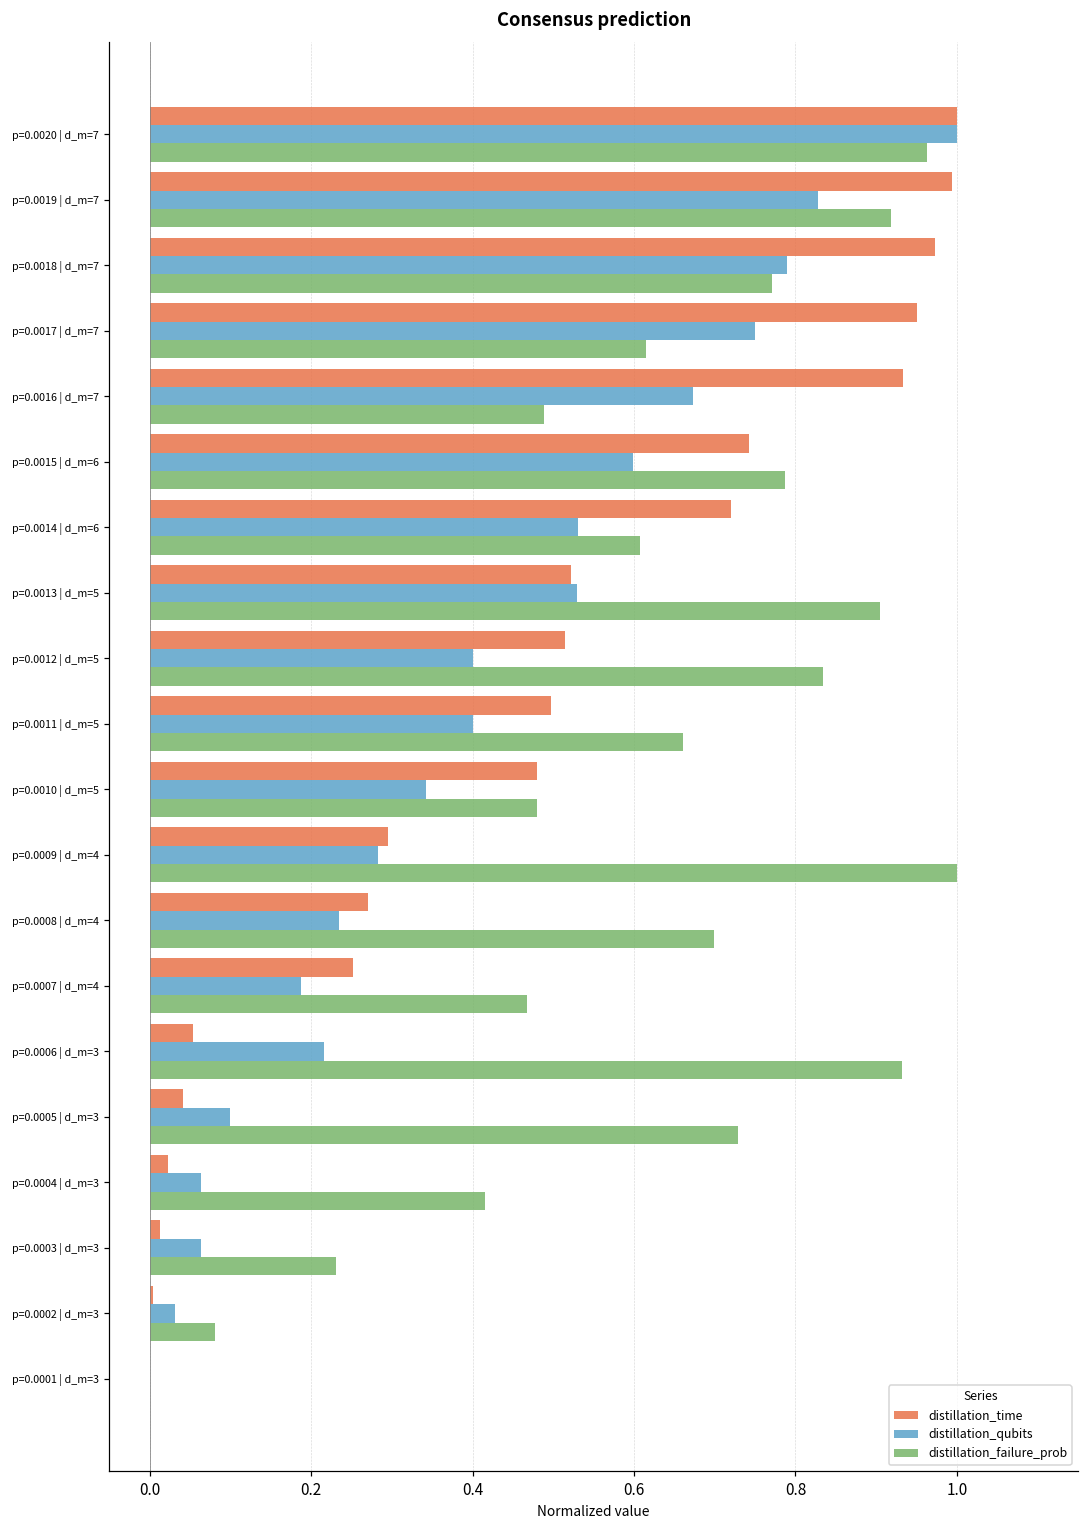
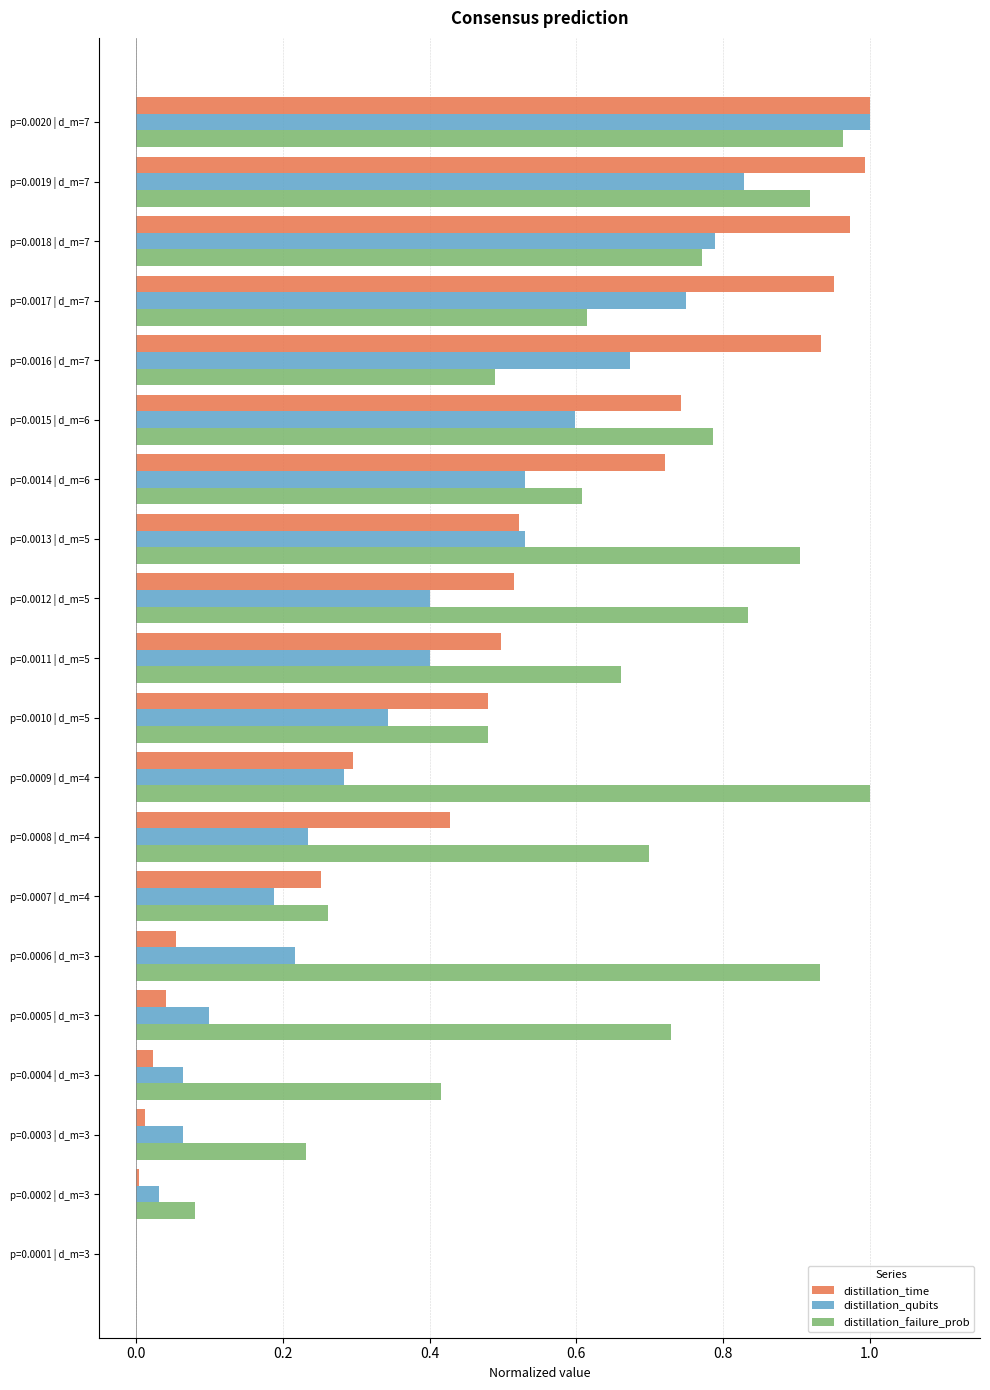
  {
    "distillation_time": {
      "p=0.0020 | d_m=7": 1.00,
      "p=0.0019 | d_m=7": 0.99,
      "p=0.0018 | d_m=7": 0.97,
      "p=0.0017 | d_m=7": 0.95,
      "p=0.0016 | d_m=7": 0.93,
      "p=0.0015 | d_m=6": 0.74,
      "p=0.0014 | d_m=6": 0.72,
      "p=0.0013 | d_m=5": 0.52,
      "p=0.0012 | d_m=5": 0.51,
      "p=0.0011 | d_m=5": 0.50,
      "p=0.0010 | d_m=5": 0.48,
      "p=0.0009 | d_m=4": 0.29,
-     "p=0.0008 | d_m=4": 0.27,
+     "p=0.0008 | d_m=4": 0.43,
      "p=0.0007 | d_m=4": 0.25,
      "p=0.0006 | d_m=3": 0.05,
      "p=0.0005 | d_m=3": 0.04,
      "p=0.0004 | d_m=3": 0.02,
      "p=0.0003 | d_m=3": 0.01,
      "p=0.0002 | d_m=3": 0.00,
      "p=0.0001 | d_m=3": 0.00
    },
    "distillation_qubits": {
      "p=0.0020 | d_m=7": 1.00,
      "p=0.0019 | d_m=7": 0.83,
      "p=0.0018 | d_m=7": 0.79,
      "p=0.0017 | d_m=7": 0.75,
      "p=0.0016 | d_m=7": 0.67,
      "p=0.0015 | d_m=6": 0.60,
      "p=0.0014 | d_m=6": 0.53,
      "p=0.0013 | d_m=5": 0.53,
      "p=0.0012 | d_m=5": 0.40,
      "p=0.0011 | d_m=5": 0.40,
      "p=0.0010 | d_m=5": 0.34,
      "p=0.0009 | d_m=4": 0.28,
      "p=0.0008 | d_m=4": 0.23,
      "p=0.0007 | d_m=4": 0.19,
      "p=0.0006 | d_m=3": 0.22,
      "p=0.0005 | d_m=3": 0.10,
      "p=0.0004 | d_m=3": 0.06,
      "p=0.0003 | d_m=3": 0.06,
      "p=0.0002 | d_m=3": 0.03,
      "p=0.0001 | d_m=3": 0.00
    },
    "distillation_failure_prob": {
      "p=0.0020 | d_m=7": 0.96,
      "p=0.0019 | d_m=7": 0.92,
      "p=0.0018 | d_m=7": 0.77,
      "p=0.0017 | d_m=7": 0.61,
      "p=0.0016 | d_m=7": 0.49,
      "p=0.0015 | d_m=6": 0.79,
      "p=0.0014 | d_m=6": 0.61,
      "p=0.0013 | d_m=5": 0.90,
      "p=0.0012 | d_m=5": 0.83,
      "p=0.0011 | d_m=5": 0.66,
      "p=0.0010 | d_m=5": 0.48,
      "p=0.0009 | d_m=4": 1.00,
      "p=0.0008 | d_m=4": 0.70,
-     "p=0.0007 | d_m=4": 0.47,
+     "p=0.0007 | d_m=4": 0.26,
      "p=0.0006 | d_m=3": 0.93,
      "p=0.0005 | d_m=3": 0.73,
      "p=0.0004 | d_m=3": 0.41,
      "p=0.0003 | d_m=3": 0.23,
      "p=0.0002 | d_m=3": 0.08,
      "p=0.0001 | d_m=3": 0.00
    }
  }
